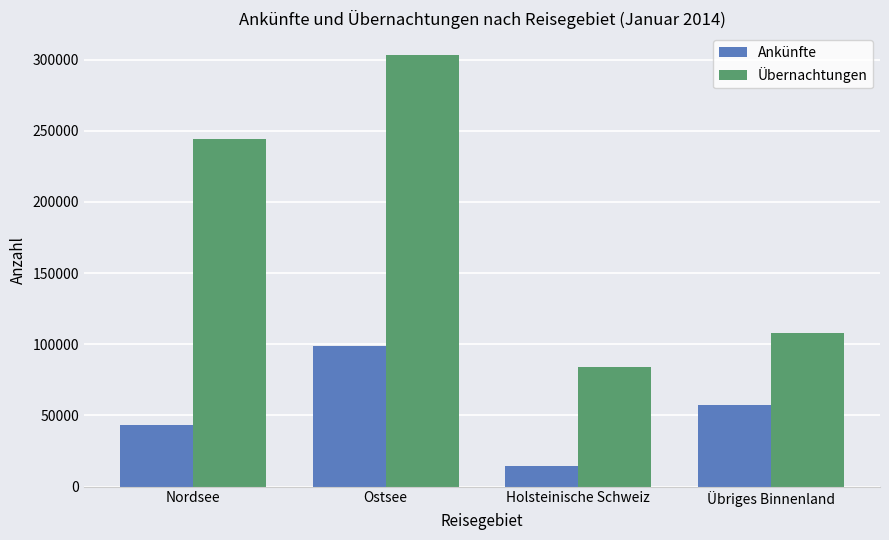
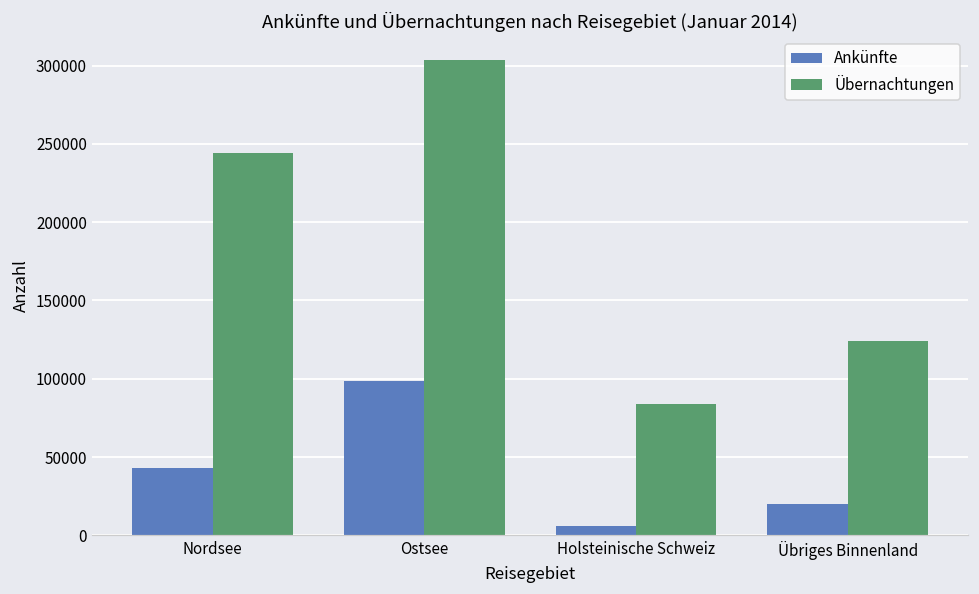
  {
    "Ankünfte": {
      "Nordsee": 43000,
      "Ostsee": 99000,
-     "Holsteinische Schweiz": 14000,
-     "Übriges Binnenland": 57000
+     "Holsteinische Schweiz": 6000,
+     "Übriges Binnenland": 20000
    },
    "Übernachtungen": {
      "Nordsee": 244000,
      "Ostsee": 303000,
      "Holsteinische Schweiz": 84000,
-     "Übriges Binnenland": 108000
+     "Übriges Binnenland": 124000
    }
  }
